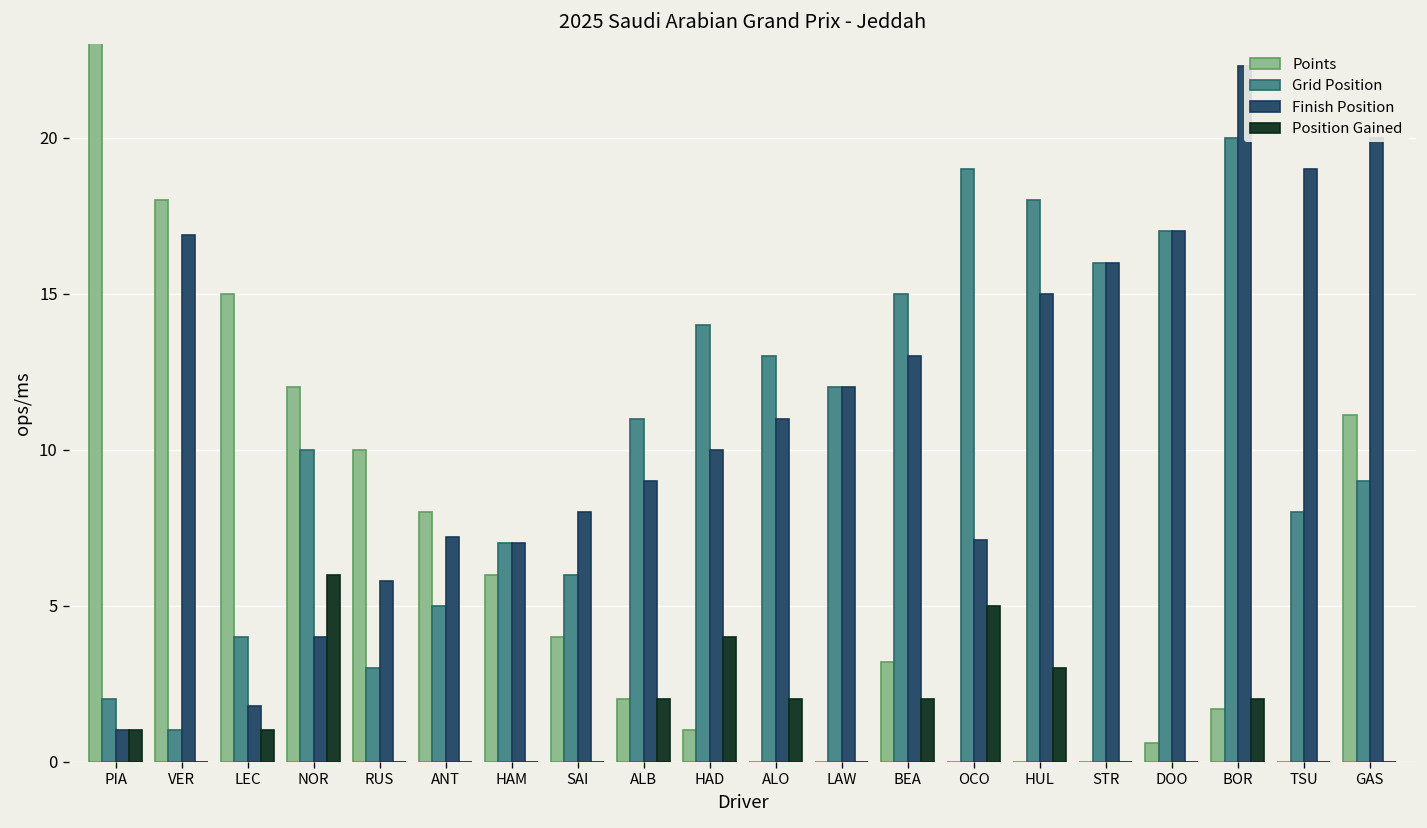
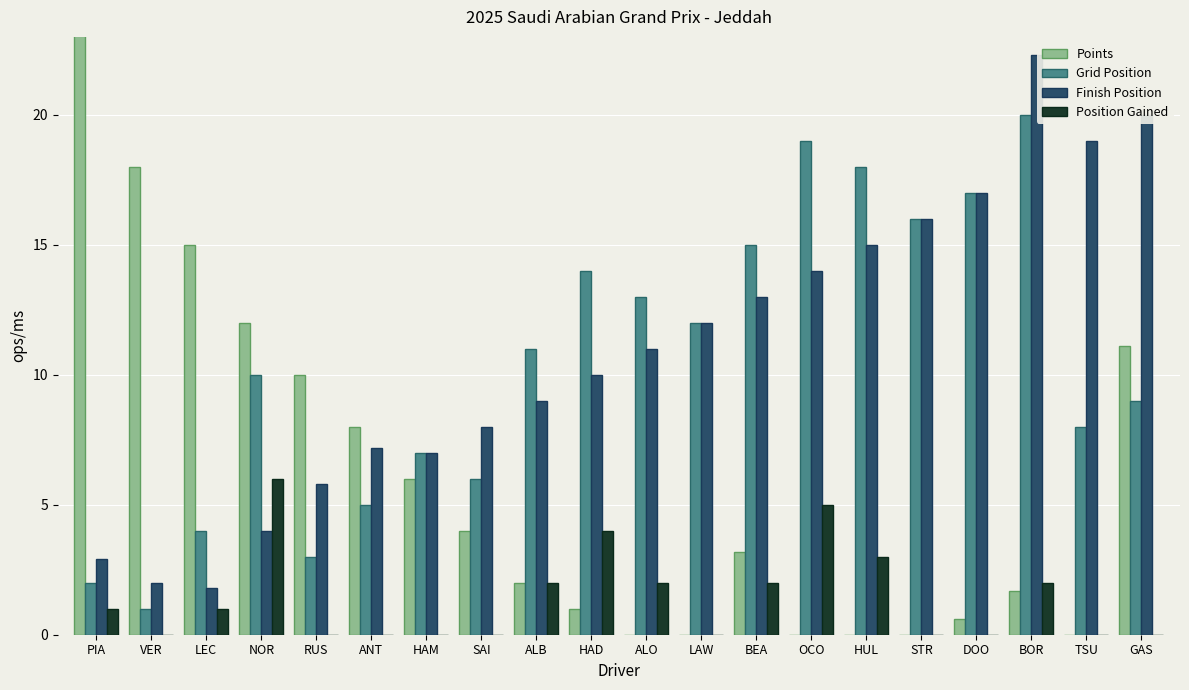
  {
    "Points": {
      "VER": 18.0,
      "LEC": 15.0,
      "NOR": 12.0,
      "RUS": 10.0,
      "ANT": 8.0,
      "HAM": 6.0,
      "SAI": 4.0,
      "ALB": 2.0,
      "HAD": 1.0,
      "ALO": 0.0,
      "LAW": 0.0,
      "BEA": 3.2,
      "OCO": 0.0,
      "HUL": 0.0,
      "STR": 0.0,
      "DOO": 0.6,
      "BOR": 1.7,
      "TSU": 0.0,
      "GAS": 11.1
    },
    "Grid Position": {
      "PIA": 2.0,
      "VER": 1.0,
      "LEC": 4.0,
      "NOR": 10.0,
      "RUS": 3.0,
      "ANT": 5.0,
      "HAM": 7.0,
      "SAI": 6.0,
      "ALB": 11.0,
      "HAD": 14.0,
      "ALO": 13.0,
      "LAW": 12.0,
      "BEA": 15.0,
      "OCO": 19.0,
      "HUL": 18.0,
      "STR": 16.0,
      "DOO": 17.0,
      "BOR": 20.0,
      "TSU": 8.0,
      "GAS": 9.0
    },
    "Finish Position": {
-     "PIA": 1.0,
-     "VER": 16.9,
+     "PIA": 2.9,
+     "VER": 2.0,
      "LEC": 1.8,
      "NOR": 4.0,
      "RUS": 5.8,
      "ANT": 7.2,
      "HAM": 7.0,
      "SAI": 8.0,
      "ALB": 9.0,
      "HAD": 10.0,
      "ALO": 11.0,
      "LAW": 12.0,
      "BEA": 13.0,
-     "OCO": 7.1,
+     "OCO": 14.0,
      "HUL": 15.0,
      "STR": 16.0,
      "DOO": 17.0,
      "TSU": 19.0
    },
    "Position Gained": {
      "PIA": 1.0,
      "VER": 0.0,
      "LEC": 1.0,
      "NOR": 6.0,
      "RUS": 0.0,
      "ANT": 0.0,
      "HAM": 0.0,
      "SAI": 0.0,
      "ALB": 2.0,
      "HAD": 4.0,
      "ALO": 2.0,
      "LAW": 0.0,
      "BEA": 2.0,
      "OCO": 5.0,
      "HUL": 3.0,
      "STR": 0.0,
      "DOO": 0.0,
      "BOR": 2.0,
      "TSU": 0.0,
      "GAS": 0.0
    }
  }
